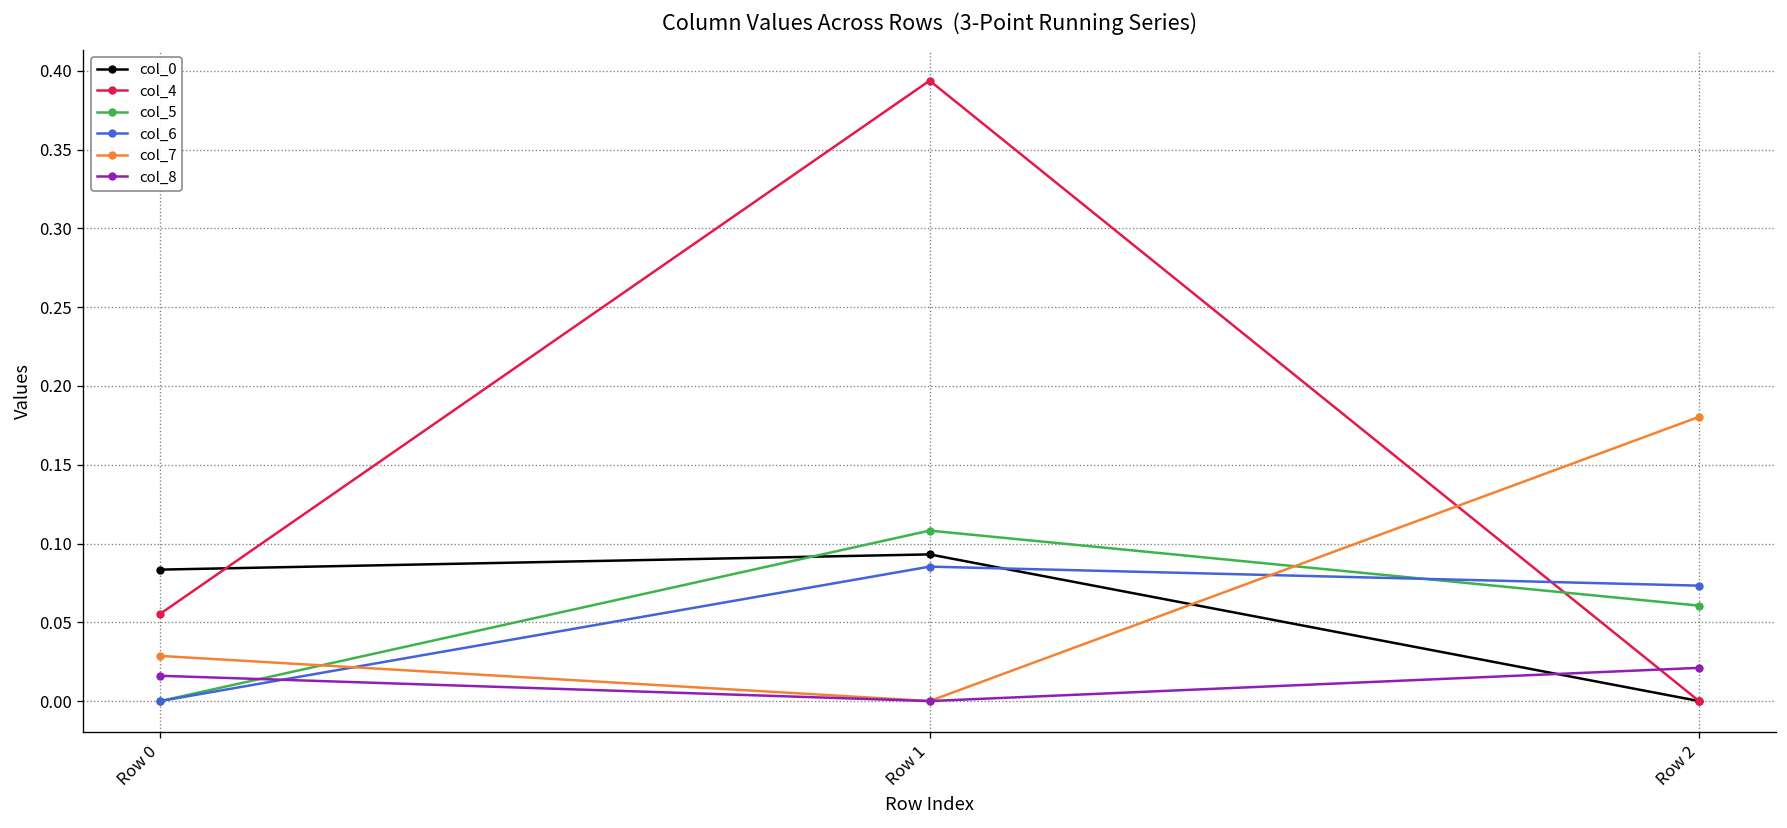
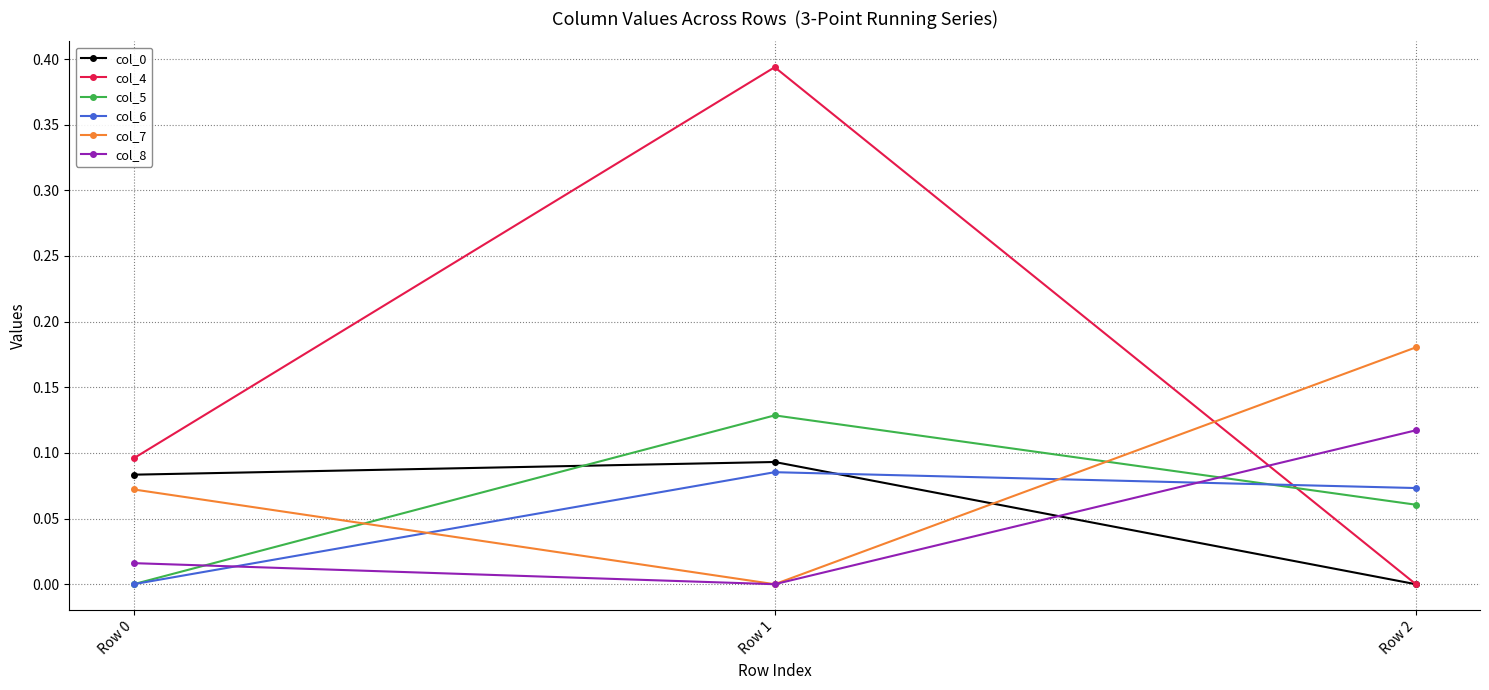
  {
    "col_0": {
      "Row 0": 0.083,
      "Row 1": 0.093
    },
    "col_4": {
-     "Row 0": 0.055,
+     "Row 0": 0.096,
      "Row 1": 0.394
    },
    "col_5": {
-     "Row 1": 0.108,
+     "Row 1": 0.129,
      "Row 2": 0.061
    },
    "col_6": {
      "Row 1": 0.085,
      "Row 2": 0.073
    },
    "col_7": {
-     "Row 0": 0.029,
+     "Row 0": 0.072,
      "Row 2": 0.180
    },
    "col_8": {
      "Row 0": 0.016,
-     "Row 2": 0.021
+     "Row 2": 0.117
    }
  }
